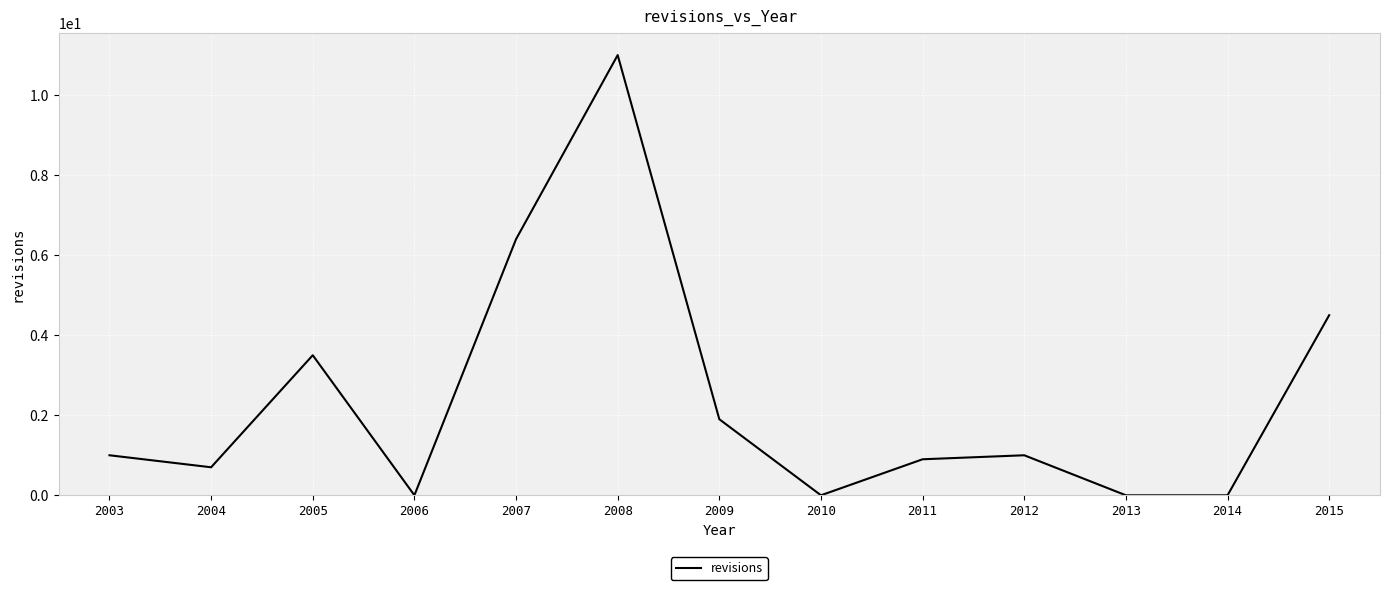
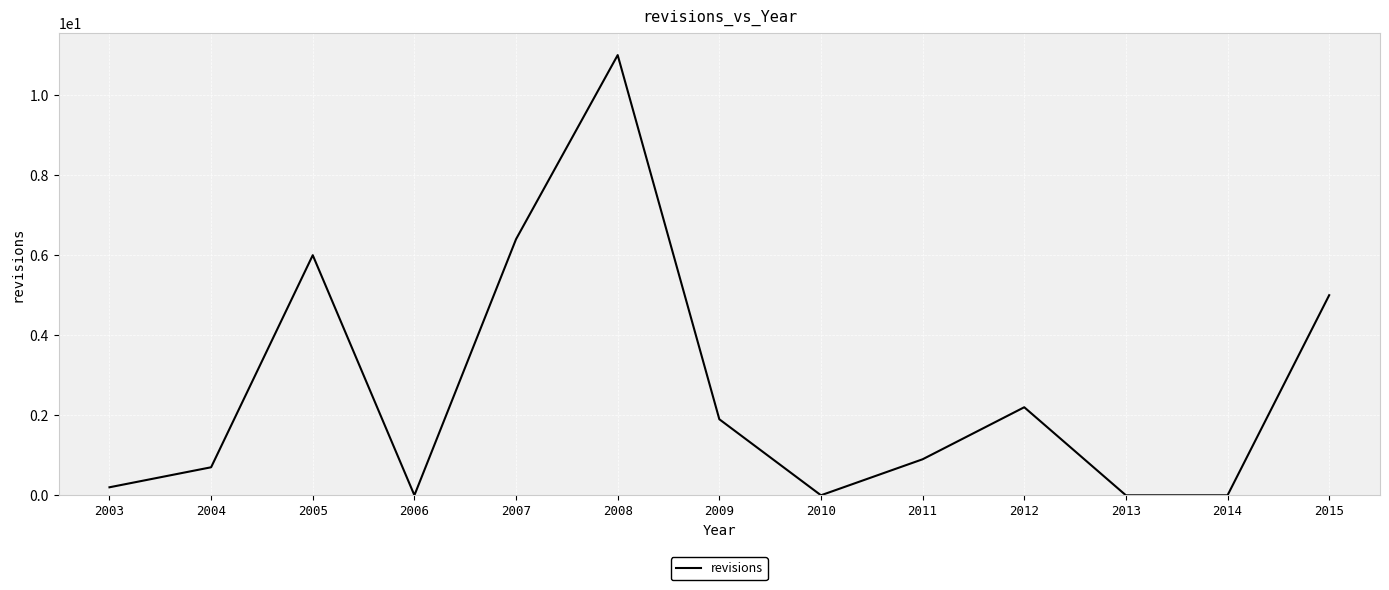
  {
-   "2003": 1.0,
+   "2003": 0.2,
    "2004": 0.7,
-   "2005": 3.5,
+   "2005": 6.0,
    "2006": 0.0,
    "2007": 6.4,
    "2008": 11.0,
    "2009": 1.9,
    "2010": 0.0,
    "2011": 0.9,
-   "2012": 1.0,
+   "2012": 2.2,
    "2013": 0.0,
    "2014": 0.0,
-   "2015": 4.5
+   "2015": 5.0
  }
